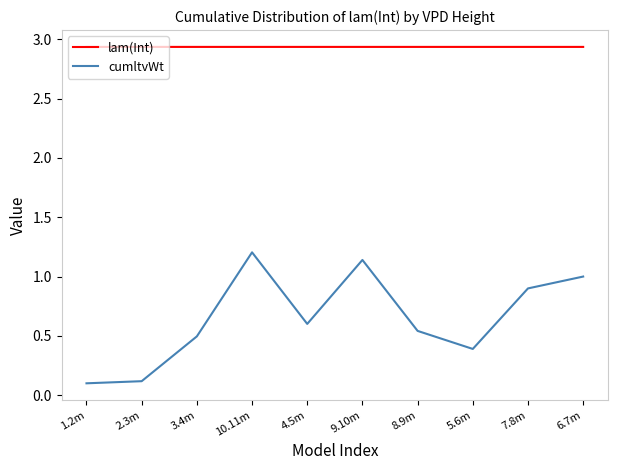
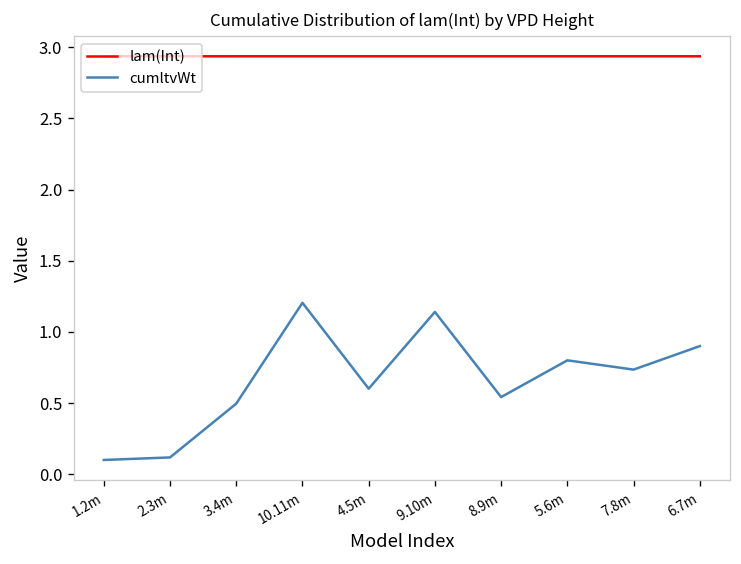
  {
    "lam(Int)": {
      "3.4m": 2.94,
      "10.11m": 2.94,
      "4.5m": 2.94,
      "9.10m": 2.94,
      "8.9m": 2.94,
      "5.6m": 2.94,
      "7.8m": 2.94,
      "6.7m": 2.94
    },
    "cumltvWt": {
      "1.2m": 0.10,
      "2.3m": 0.12,
      "3.4m": 0.50,
      "10.11m": 1.20,
      "4.5m": 0.60,
      "9.10m": 1.14,
      "8.9m": 0.54,
-     "5.6m": 0.39,
-     "7.8m": 0.90,
-     "6.7m": 1.0
+     "5.6m": 0.80,
+     "7.8m": 0.73,
+     "6.7m": 0.9
    }
  }
